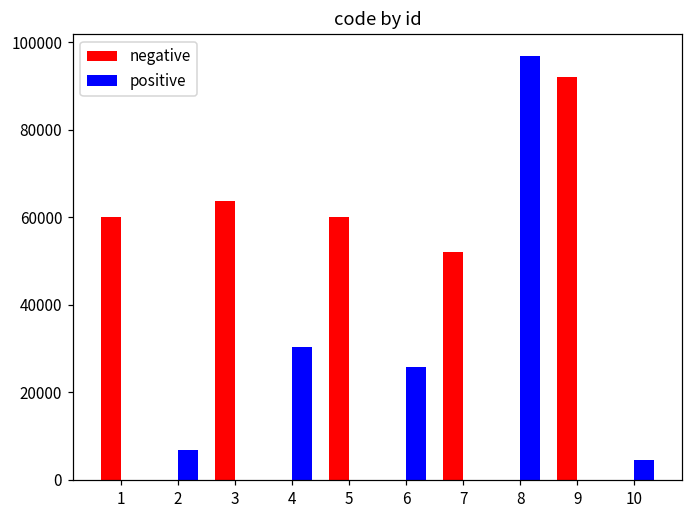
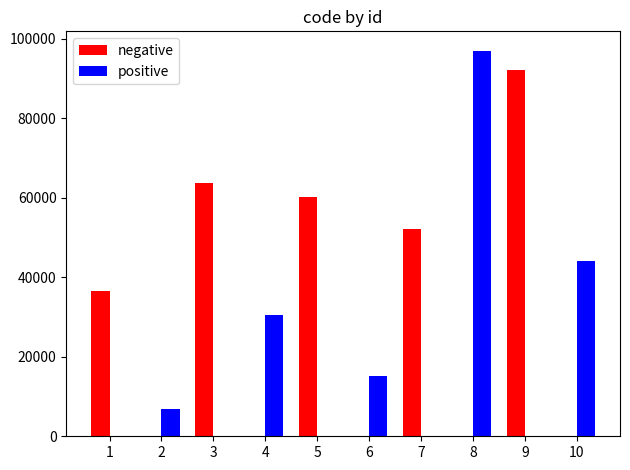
  {
    "negative": {
-     "1": 60000,
+     "1": 37000,
      "2": 0,
      "3": 64000,
      "4": 0,
      "5": 60000,
      "6": 0,
      "7": 52000,
      "8": 0,
      "9": 92000,
      "10": 0
    },
    "positive": {
      "1": 0,
      "2": 7000,
      "3": 0,
      "4": 30000,
      "5": 0,
-     "6": 26000,
+     "6": 15000,
      "7": 0,
      "8": 97000,
      "9": 0,
-     "10": 5000
+     "10": 44000
    }
  }
